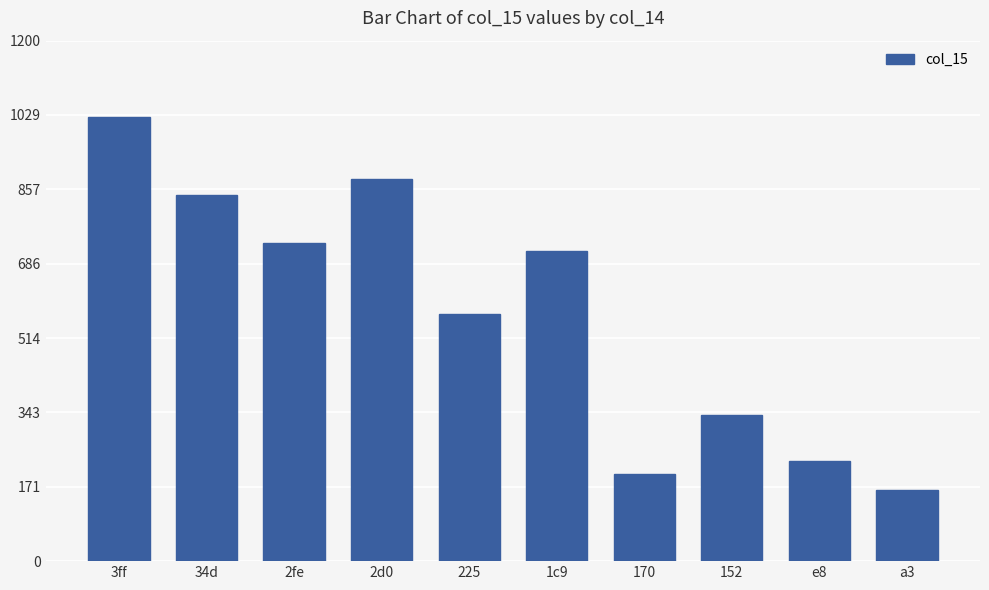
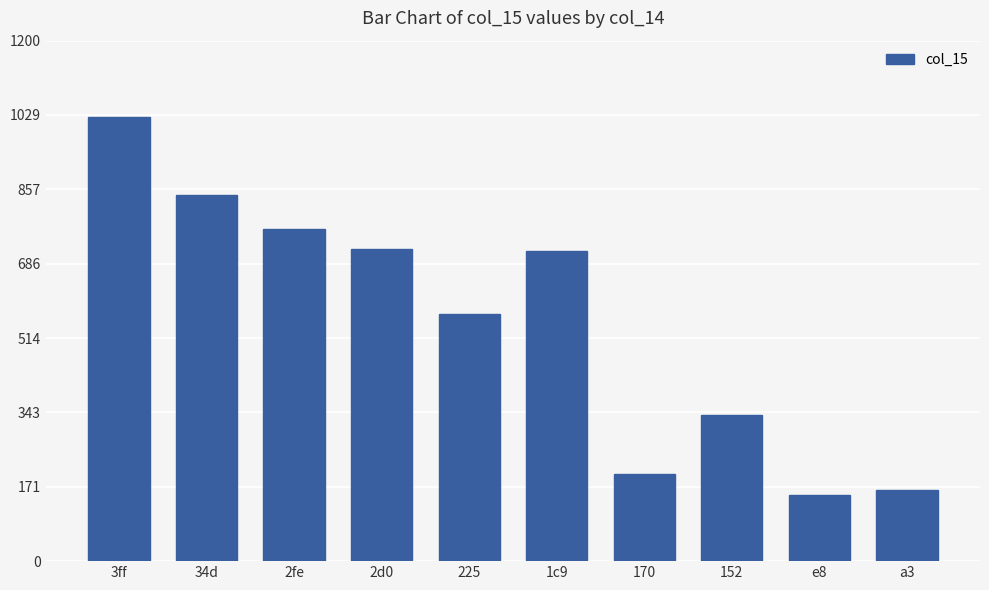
  {
    "3ff": 1020,
    "34d": 850,
-   "2fe": 730,
-   "2d0": 880,
+   "2fe": 770,
+   "2d0": 720,
    "225": 570,
    "1c9": 720,
    "170": 200,
    "152": 340,
-   "e8": 230,
+   "e8": 150,
    "a3": 160
  }
